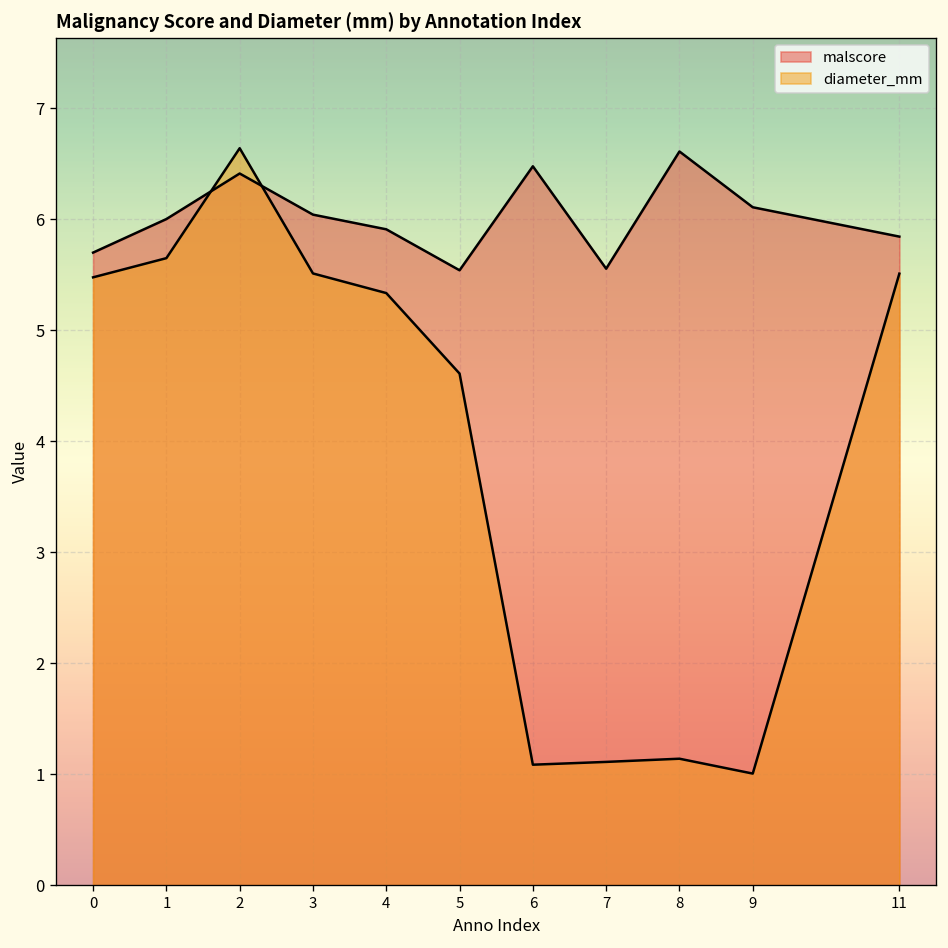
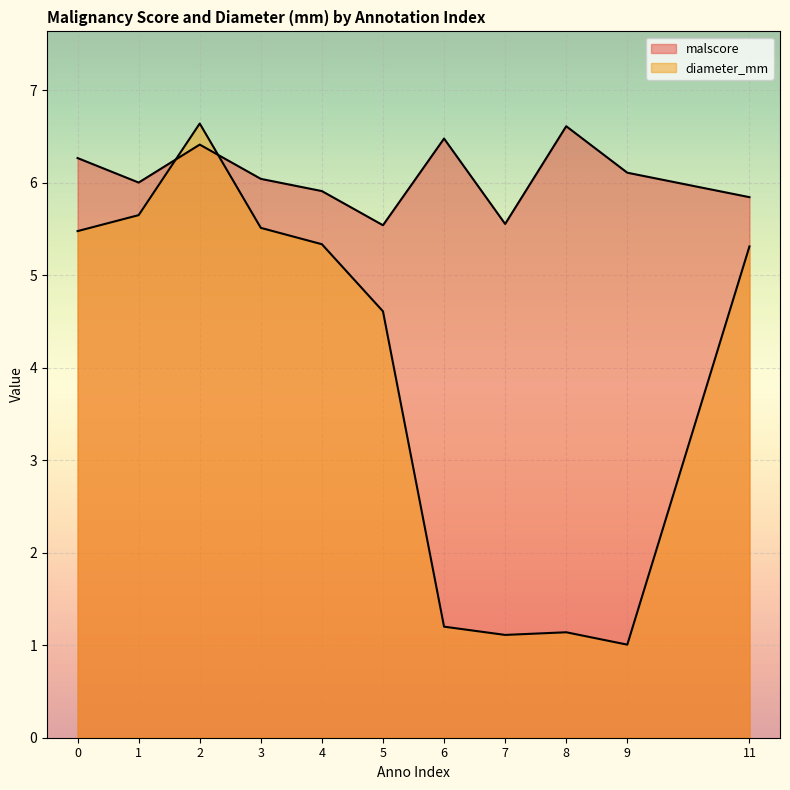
  {
    "malscore": {
-     "0": 5.7,
+     "0": 6.3,
      "1": 6.0,
      "2": 6.4,
      "3": 6.0,
      "4": 5.9,
      "5": 5.5,
      "6": 6.5,
      "7": 5.6,
      "8": 6.6,
      "9": 6.1,
      "11": 5.8
    },
    "diameter_mm": {
      "0": 5.5,
      "1": 5.7,
      "2": 6.6,
      "3": 5.5,
      "4": 5.3,
      "5": 4.6,
-     "6": 1.1,
+     "6": 1.2,
      "7": 1.1,
      "8": 1.1,
      "9": 1.0,
-     "11": 5.5
+     "11": 5.3
    }
  }
